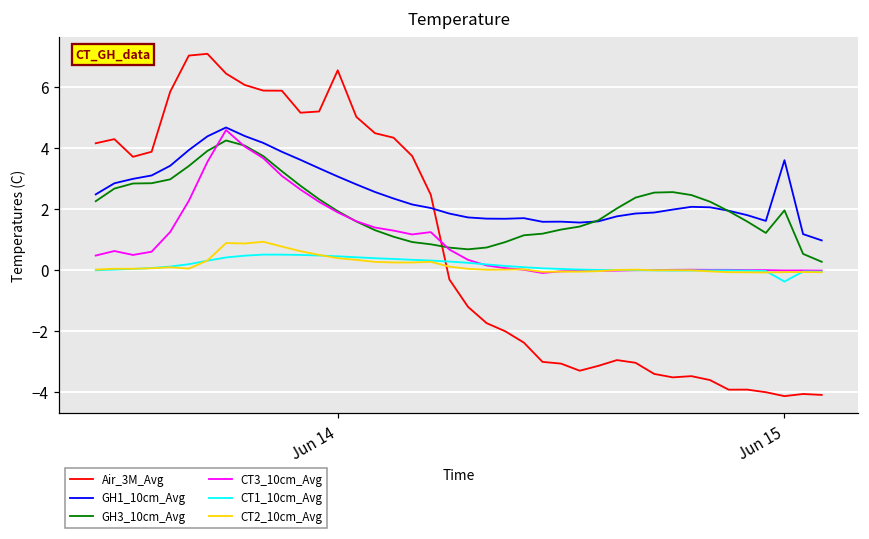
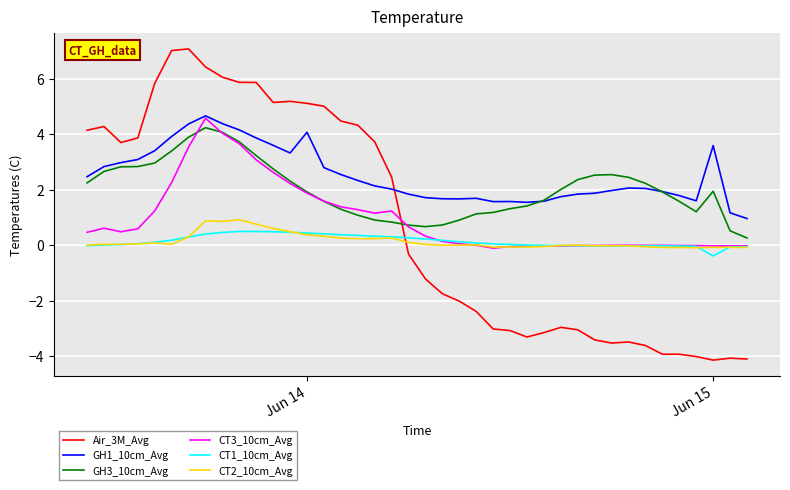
  {
    "Air_3M_Avg": {
-     "Jun 14": 6.5,
+     "Jun 14": 5.1,
      "Jun 15": -4.1
    },
    "GH1_10cm_Avg": {
-     "Jun 14": 3.1,
+     "Jun 14": 4.1,
      "Jun 15": 3.6
    },
    "GH3_10cm_Avg": {
      "Jun 15": 1.9
    },
    "CT1_10cm_Avg": {
      "Jun 15": -0.4
    }
  }
